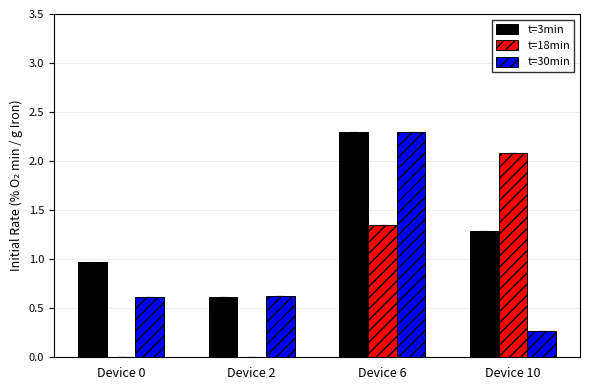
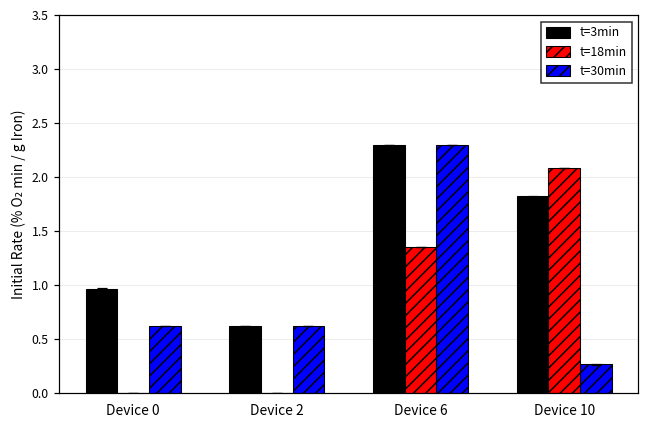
  {
    "t=3min": {
      "Device 0": 1.0,
      "Device 2": 0.6,
      "Device 6": 2.3,
-     "Device 10": 1.3
+     "Device 10": 1.8
    },
    "t=18min": {
      "Device 0": 0.0,
      "Device 2": 0.0,
      "Device 6": 1.3,
      "Device 10": 2.1
    },
    "t=30min": {
      "Device 0": 0.6,
      "Device 2": 0.6,
      "Device 6": 2.3,
      "Device 10": 0.3
    }
  }
